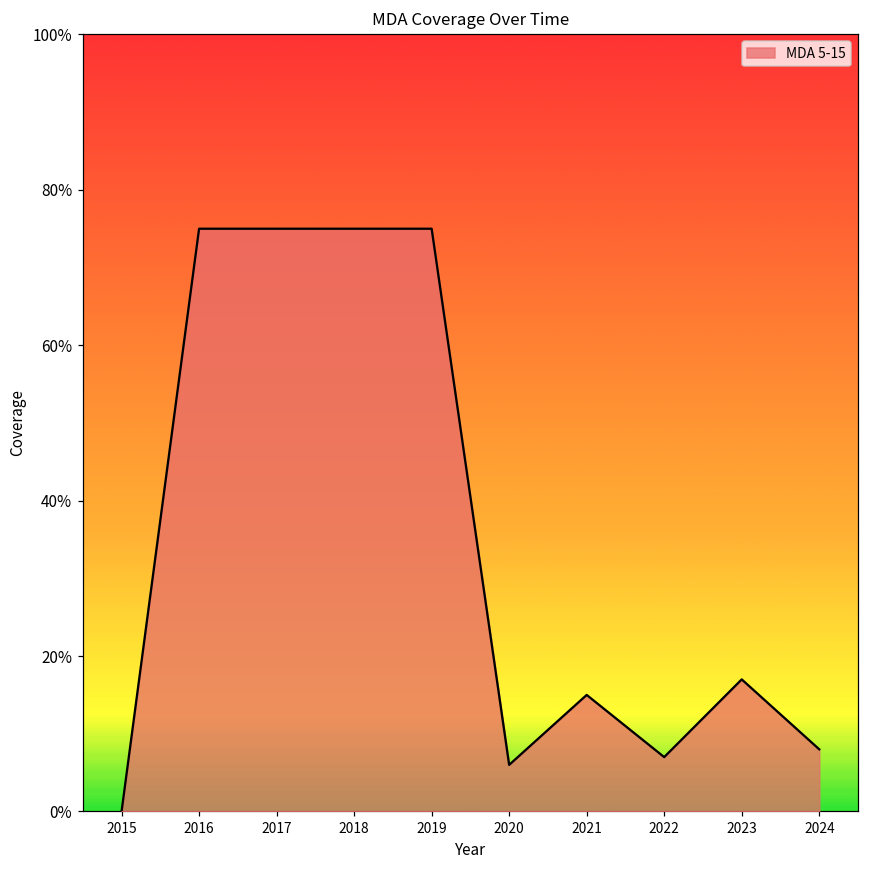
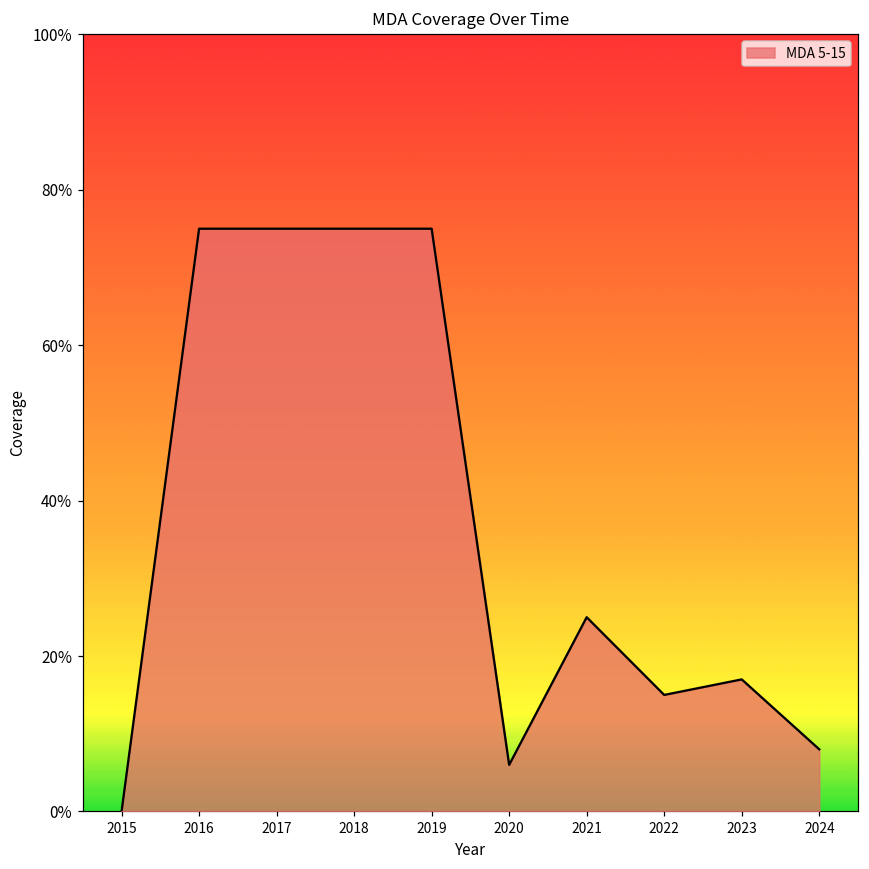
  {
    "2015": "0%",
    "2016": "75%",
    "2017": "75%",
    "2018": "75%",
    "2019": "75%",
    "2020": "6%",
-   "2021": "15%",
-   "2022": "7%",
+   "2021": "25%",
+   "2022": "15%",
    "2023": "17%",
    "2024": "8%"
  }
